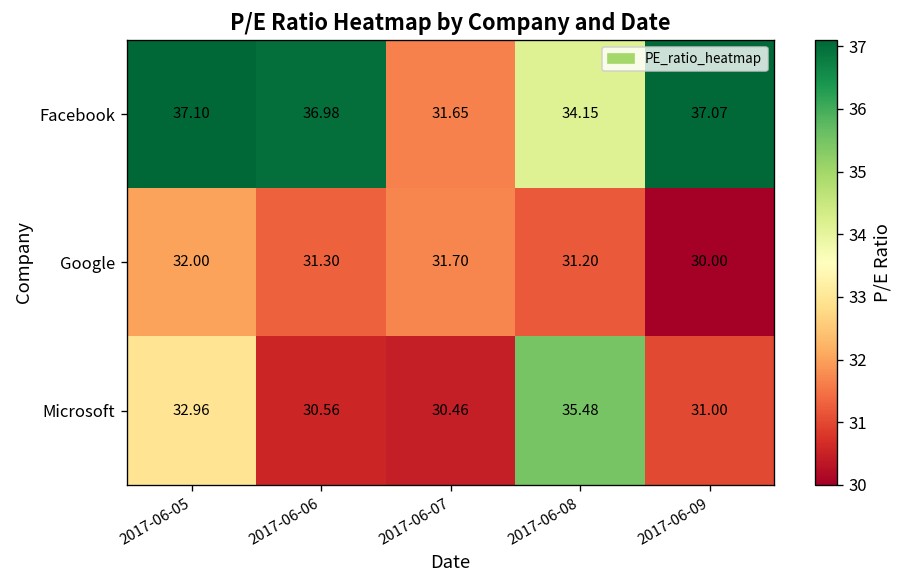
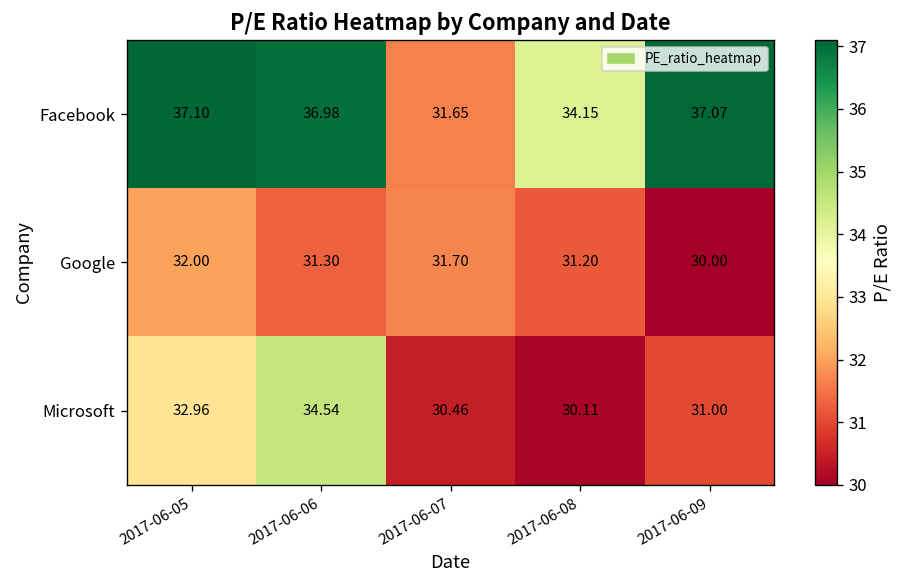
  {
    "Facebook": {
      "2017-06-05": 37.10,
      "2017-06-06": 36.98,
      "2017-06-07": 31.65,
      "2017-06-08": 34.15,
      "2017-06-09": 37.07
    },
    "Google": {
      "2017-06-05": 32.00,
      "2017-06-06": 31.30,
      "2017-06-07": 31.70,
      "2017-06-08": 31.20,
      "2017-06-09": 30.00
    },
    "Microsoft": {
      "2017-06-05": 32.96,
-     "2017-06-06": 30.56,
+     "2017-06-06": 34.54,
      "2017-06-07": 30.46,
-     "2017-06-08": 35.48,
+     "2017-06-08": 30.11,
      "2017-06-09": 31.00
    }
  }
